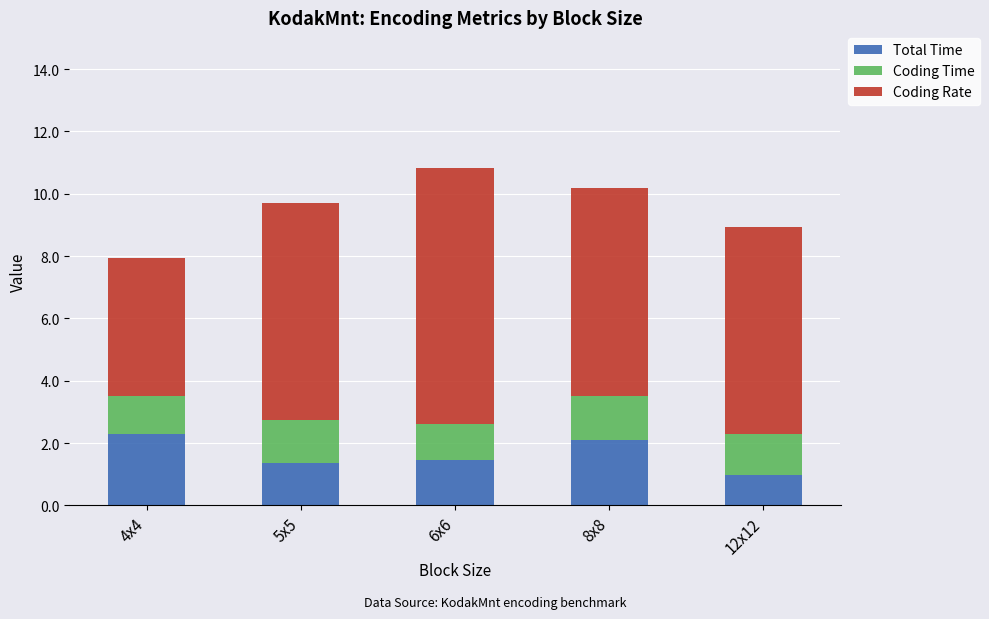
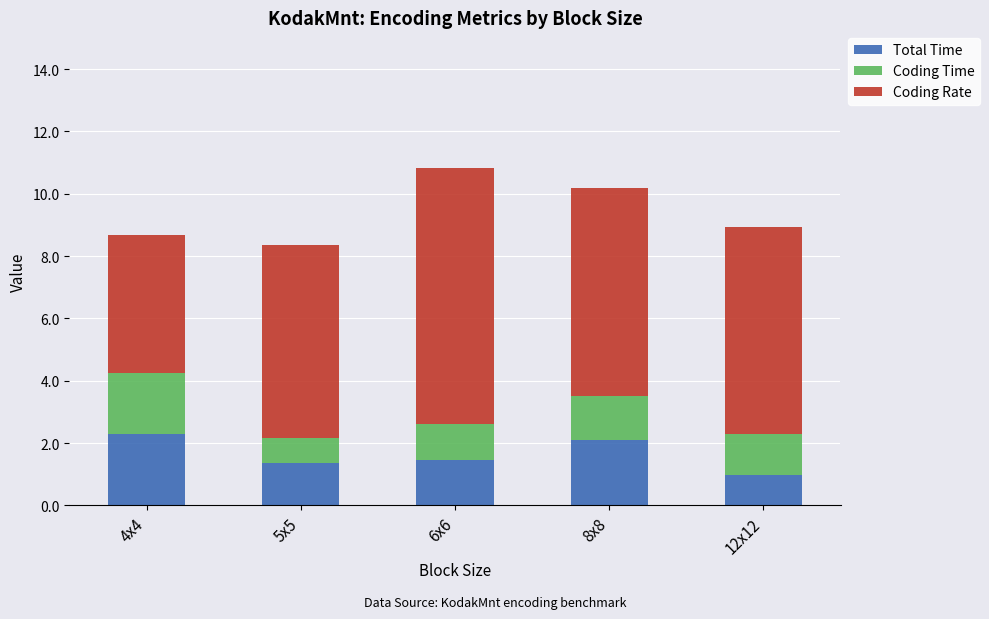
  {
    "Total Time": {
      "4x4": 2.3,
      "5x5": 1.4,
      "6x6": 1.5,
      "8x8": 2.1,
      "12x12": 1.0
    },
    "Coding Time": {
-     "4x4": 1.2,
-     "5x5": 1.4,
+     "4x4": 2.0,
+     "5x5": 0.8,
      "6x6": 1.1,
      "8x8": 1.4,
      "12x12": 1.3
    },
    "Coding Rate": {
      "4x4": 4.4,
-     "5x5": 7.0,
+     "5x5": 6.2,
      "6x6": 8.2,
      "8x8": 6.7,
      "12x12": 6.6
    }
  }
